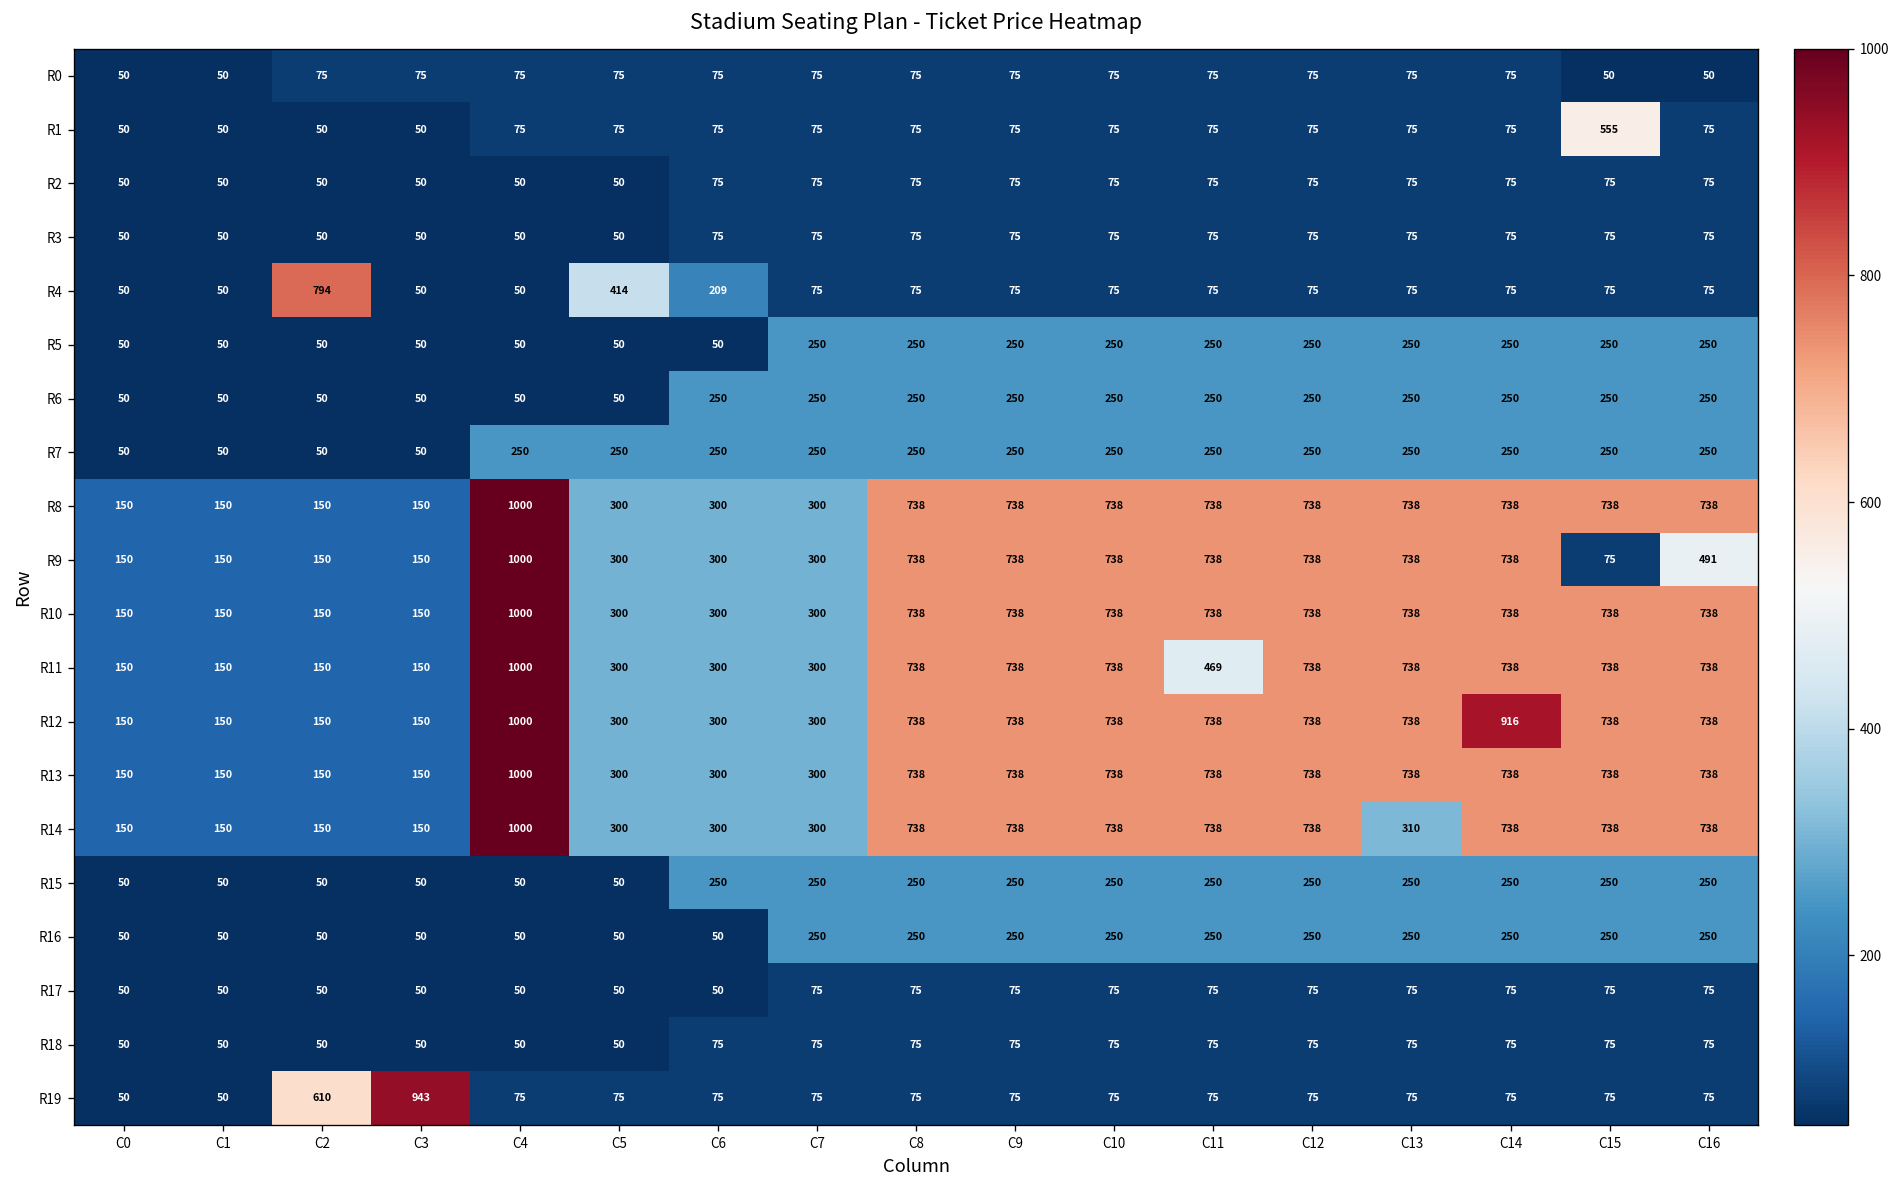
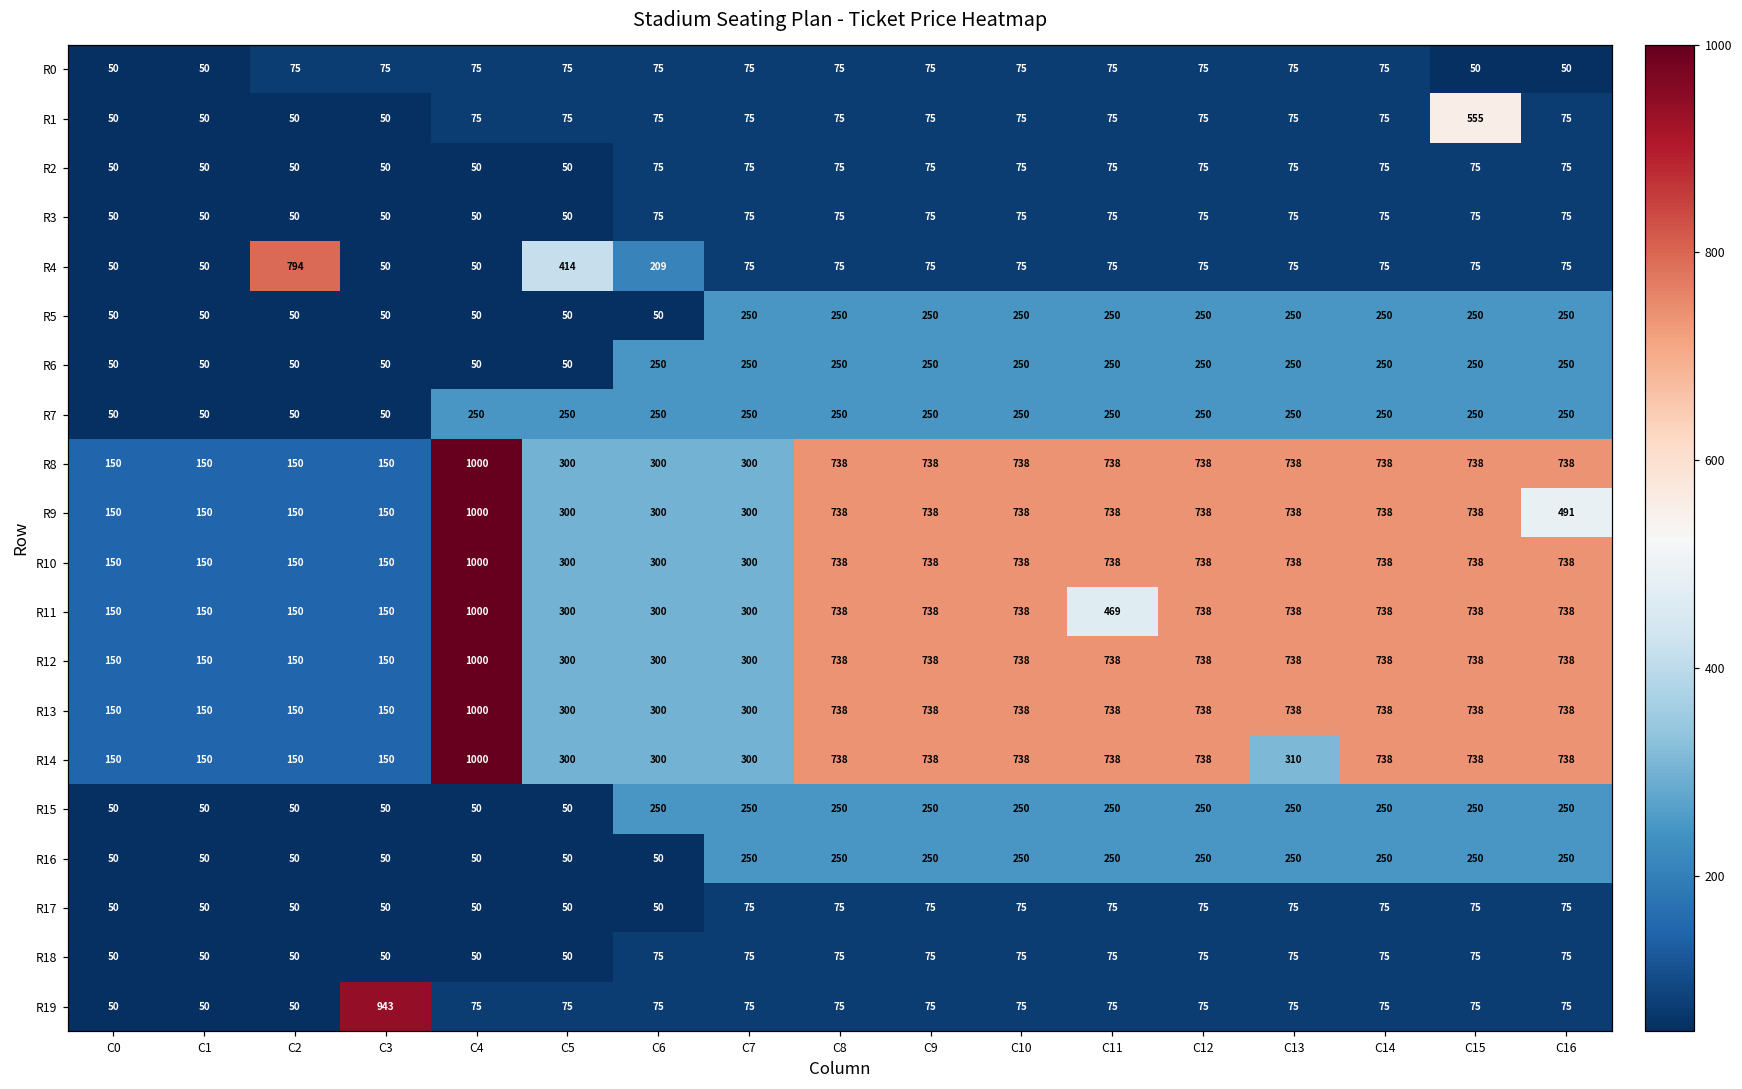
  {
    "R9": {
      "C0": 150,
      "C1": 150,
      "C2": 150,
      "C3": 150,
      "C4": 1000,
      "C5": 300,
      "C6": 300,
      "C7": 300,
      "C8": 738,
      "C9": 738,
      "C10": 738,
      "C11": 738,
      "C12": 738,
      "C13": 738,
      "C14": 738,
-     "C15": 75,
+     "C15": 738,
      "C16": 491
    },
    "R12": {
      "C0": 150,
      "C1": 150,
      "C2": 150,
      "C3": 150,
      "C4": 1000,
      "C5": 300,
      "C6": 300,
      "C7": 300,
      "C8": 738,
      "C9": 738,
      "C10": 738,
      "C11": 738,
      "C12": 738,
      "C13": 738,
-     "C14": 916,
+     "C14": 738,
      "C15": 738,
      "C16": 738
    },
    "R19": {
      "C0": 50,
      "C1": 50,
-     "C2": 610,
+     "C2": 50,
      "C3": 943,
      "C4": 75,
      "C5": 75,
      "C6": 75,
      "C7": 75,
      "C8": 75,
      "C9": 75,
      "C10": 75,
      "C11": 75,
      "C12": 75,
      "C13": 75,
      "C14": 75,
      "C15": 75,
      "C16": 75
    }
  }
